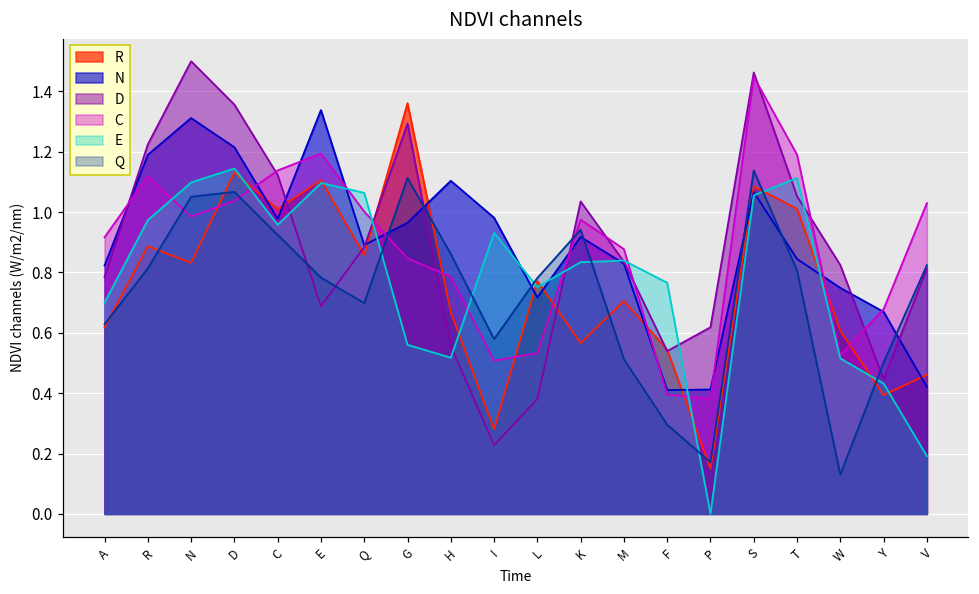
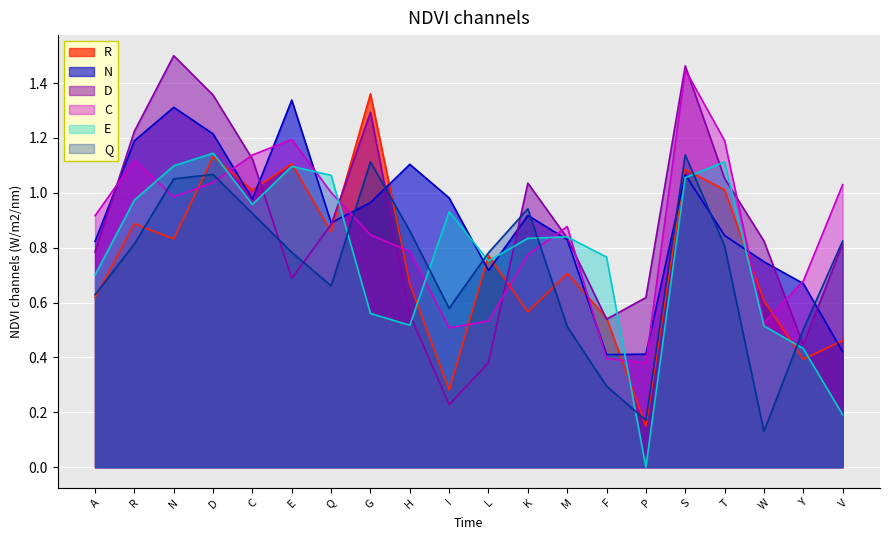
  {
    "R": {
      "A": 0.62,
      "R": 0.89,
      "N": 0.83,
      "D": 1.13,
      "C": 1.01,
      "Q": 0.86,
      "G": 1.36,
      "H": 0.67,
      "I": 0.28,
      "L": 0.77,
      "K": 0.57,
      "M": 0.71,
      "P": 0.15,
      "S": 1.09,
      "T": 1.01,
      "W": 0.61,
      "Y": 0.39,
      "V": 0.46
    },
    "N": {
      "A": 0.82,
      "R": 1.19,
      "N": 1.31,
      "D": 1.21,
      "C": 0.98,
      "E": 1.34,
      "G": 0.96,
      "H": 1.10,
      "I": 0.98,
      "L": 0.72,
      "K": 0.92,
      "F": 0.41,
      "P": 0.41,
      "S": 1.07,
      "T": 0.84,
      "W": 0.75,
      "V": 0.42
    },
    "D": {
      "A": 0.79,
      "R": 1.22,
      "N": 1.50,
      "D": 1.36,
      "C": 1.12,
      "E": 0.69,
      "G": 1.29,
      "H": 0.56,
      "I": 0.23,
      "L": 0.38,
      "K": 1.04,
      "P": 0.62,
      "S": 1.46,
      "T": 1.05,
      "W": 0.82,
      "Y": 0.45,
      "V": 0.81
    },
    "C": {
      "A": 0.92,
      "R": 1.12,
      "N": 0.98,
      "D": 1.04,
      "C": 1.14,
      "E": 1.19,
      "Q": 1.00,
      "G": 0.85,
      "H": 0.79,
      "I": 0.51,
      "L": 0.53,
-     "K": 0.98,
+     "K": 0.77,
      "M": 0.88,
      "F": 0.40,
      "P": 0.38,
      "S": 1.45,
      "T": 1.19,
      "W": 0.53,
      "V": 1.03
    },
    "E": {
      "A": 0.70,
      "R": 0.97,
      "N": 1.10,
      "D": 1.14,
      "C": 0.96,
      "Q": 1.06,
      "G": 0.56,
      "H": 0.52,
      "I": 0.93,
      "L": 0.75,
      "K": 0.83,
      "F": 0.77,
      "P": 0.00,
      "S": 1.06,
      "T": 1.11,
      "W": 0.52,
      "Y": 0.43,
      "V": 0.19
    },
    "Q": {
      "A": 0.63,
      "R": 0.81,
      "N": 1.05,
      "D": 1.07,
      "C": 0.92,
      "E": 0.78,
-     "Q": 0.70,
+     "Q": 0.66,
      "G": 1.11,
      "H": 0.86,
      "I": 0.58,
      "L": 0.78,
      "K": 0.94,
      "M": 0.51,
      "F": 0.30,
      "P": 0.17,
      "S": 1.14,
      "T": 0.81,
      "W": 0.13,
      "Y": 0.50,
      "V": 0.82
    }
  }
